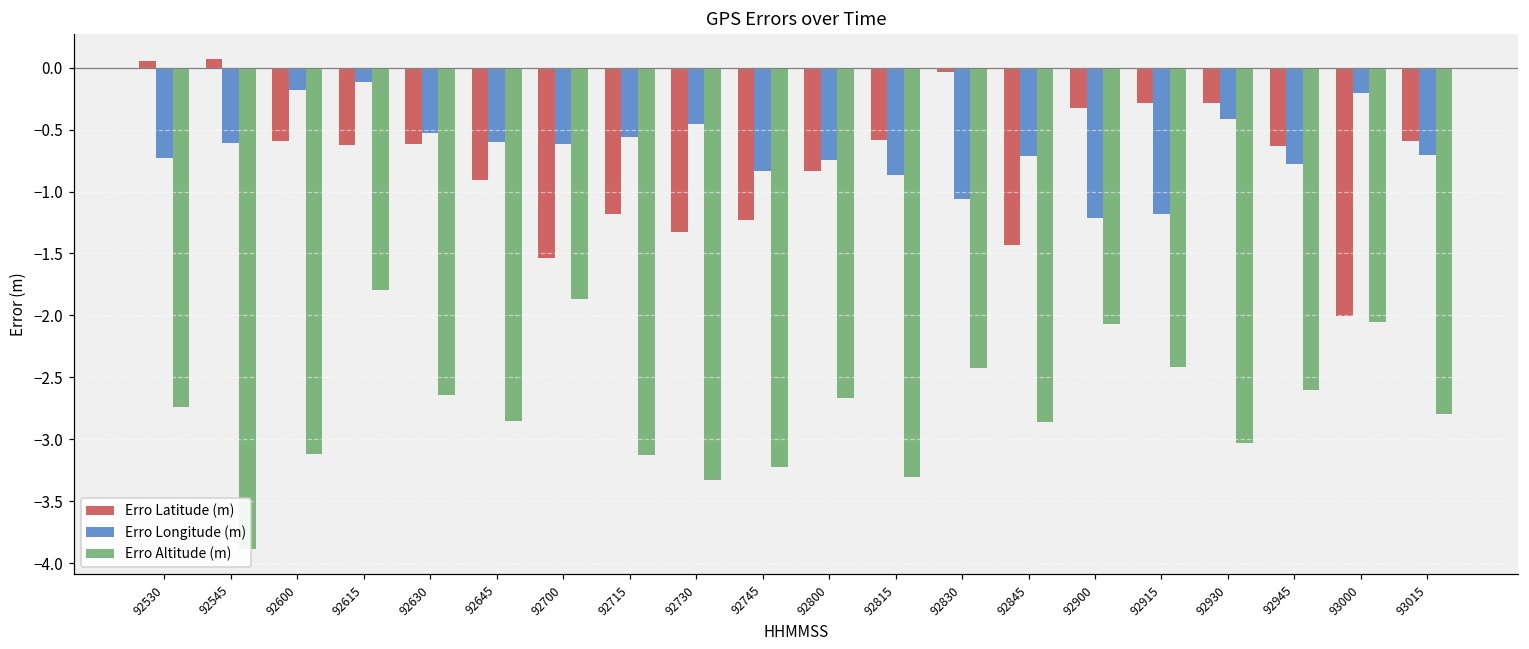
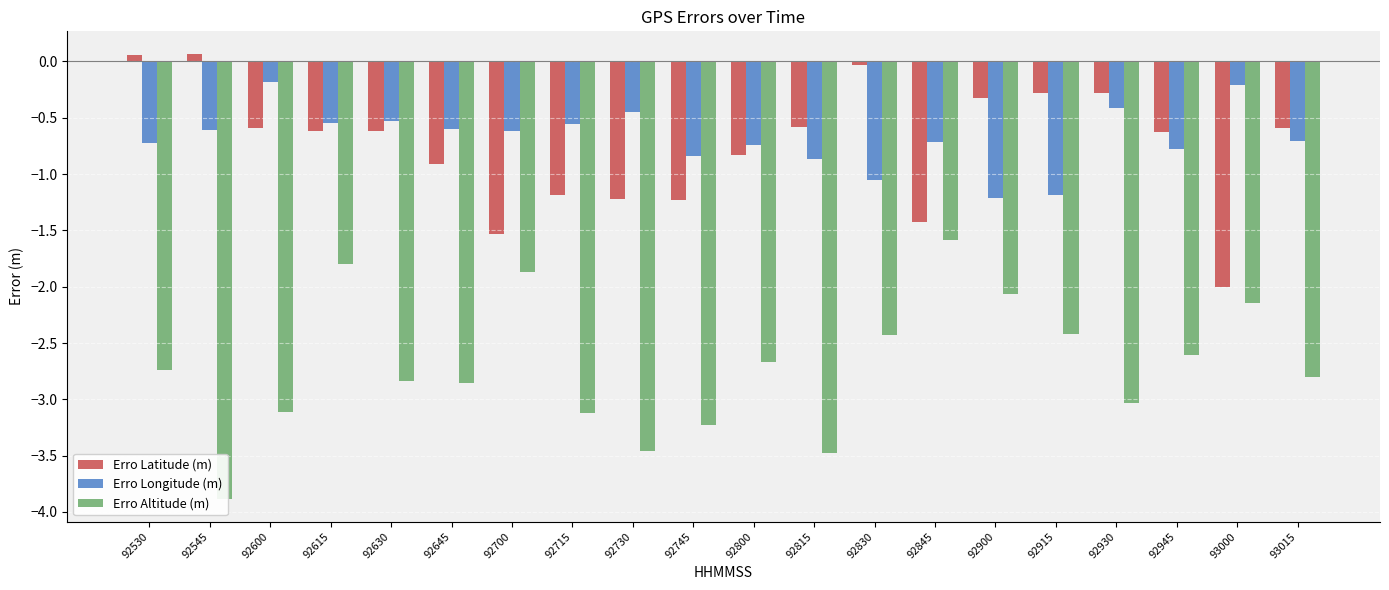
  {
    "Erro Latitude (m)": {
      "92530": 0.05,
      "92545": 0.07,
      "92600": -0.59,
      "92615": -0.62,
      "92630": -0.61,
      "92645": -0.91,
      "92700": -1.53,
      "92715": -1.18,
-     "92730": -1.33,
+     "92730": -1.22,
      "92745": -1.23,
      "92800": -0.83,
      "92815": -0.58,
      "92830": -0.03,
      "92845": -1.43,
      "92900": -0.33,
      "92915": -0.28,
      "92930": -0.28,
      "92945": -0.63,
      "93000": -2.01,
      "93015": -0.59
    },
    "Erro Longitude (m)": {
      "92530": -0.73,
      "92545": -0.61,
      "92600": -0.18,
-     "92615": -0.12,
+     "92615": -0.55,
      "92630": -0.53,
      "92645": -0.60,
      "92700": -0.62,
      "92715": -0.56,
      "92730": -0.45,
      "92745": -0.84,
      "92800": -0.74,
      "92815": -0.86,
      "92830": -1.06,
      "92845": -0.71,
      "92900": -1.21,
      "92915": -1.19,
      "92930": -0.41,
      "92945": -0.78,
      "93000": -0.21,
      "93015": -0.71
    },
    "Erro Altitude (m)": {
      "92530": -2.74,
      "92600": -3.12,
      "92615": -1.80,
-     "92630": -2.64,
+     "92630": -2.84,
      "92645": -2.85,
      "92700": -1.87,
      "92715": -3.12,
-     "92730": -3.33,
+     "92730": -3.46,
      "92745": -3.23,
      "92800": -2.66,
-     "92815": -3.31,
+     "92815": -3.47,
      "92830": -2.43,
-     "92845": -2.86,
+     "92845": -1.58,
      "92900": -2.07,
      "92915": -2.42,
      "92930": -3.03,
      "92945": -2.61,
-     "93000": -2.06,
+     "93000": -2.14,
      "93015": -2.80
    }
  }
